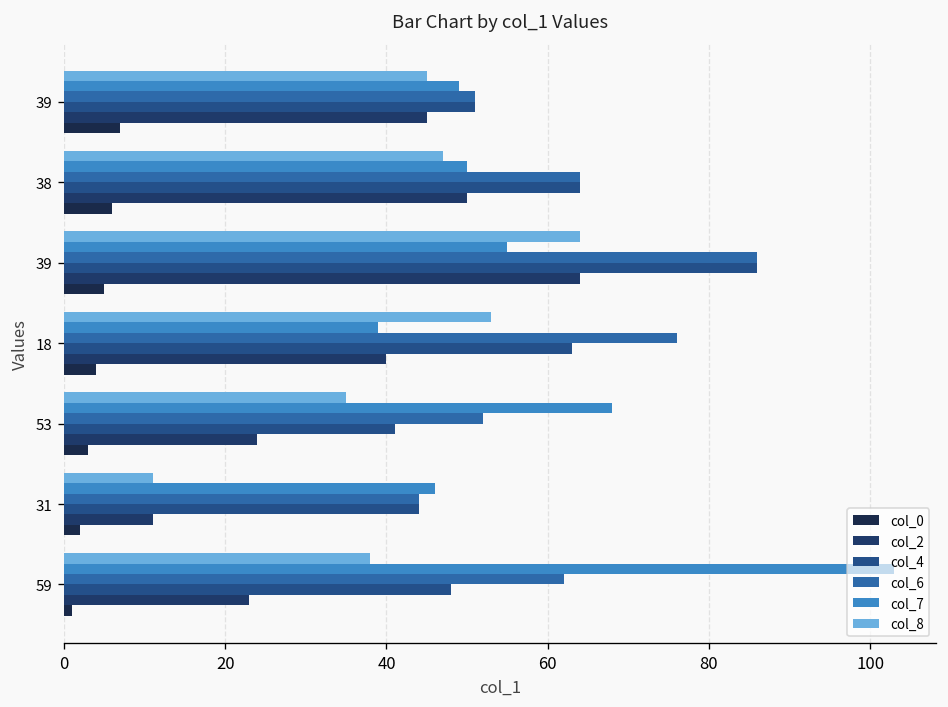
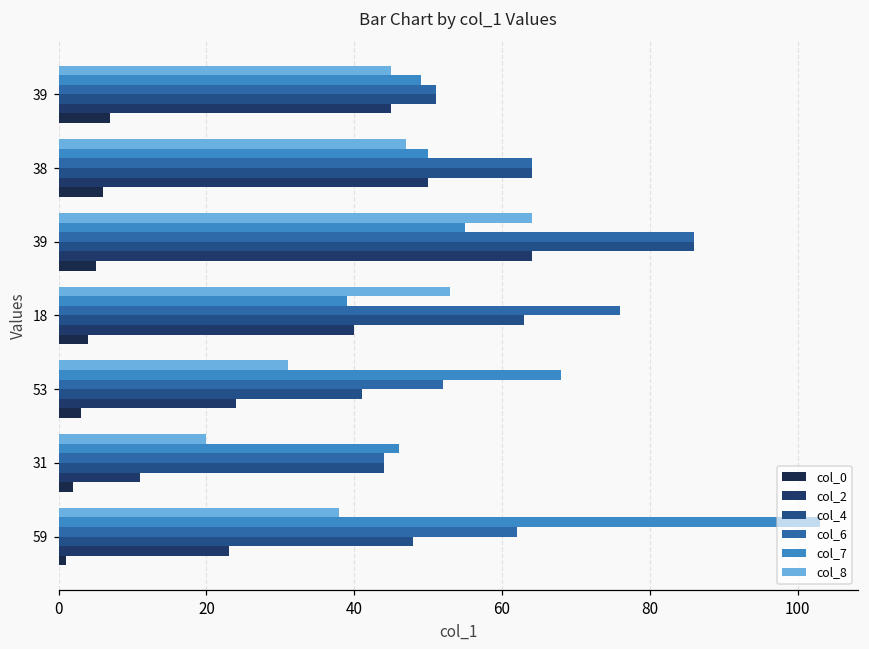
  {
    "col_8": {
      "38": 47,
      "18": 53,
-     "53": 35,
-     "31": 11,
+     "53": 31,
+     "31": 20,
      "59": 38
    }
  }
